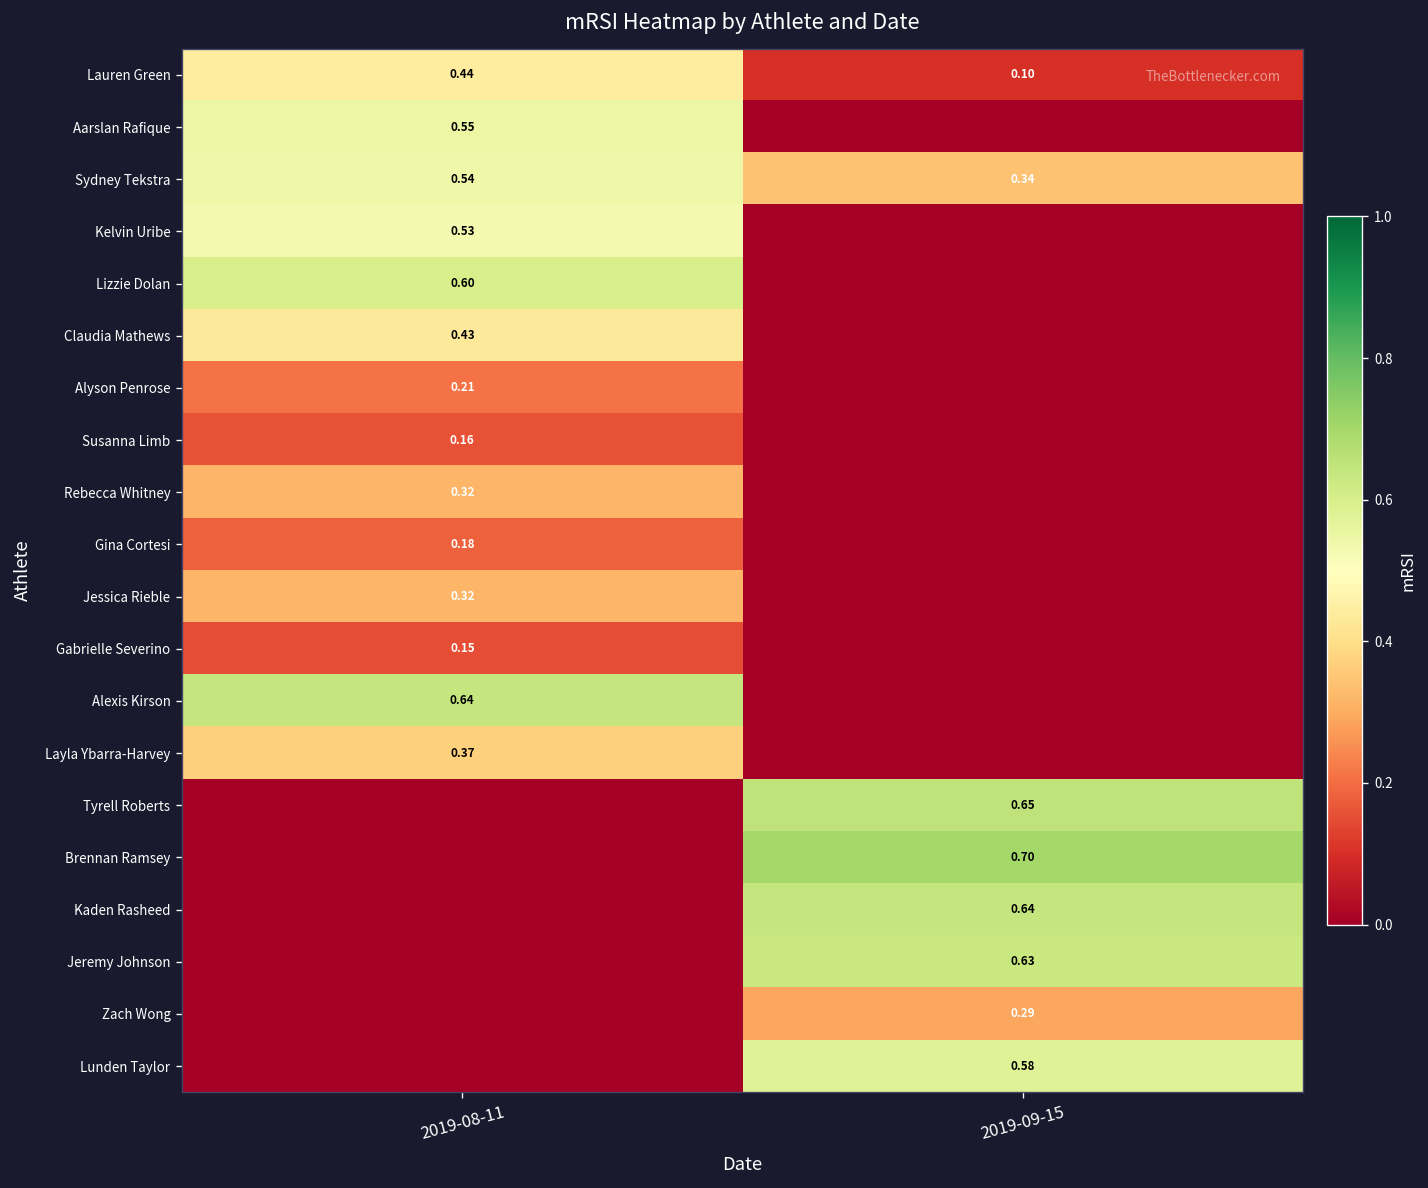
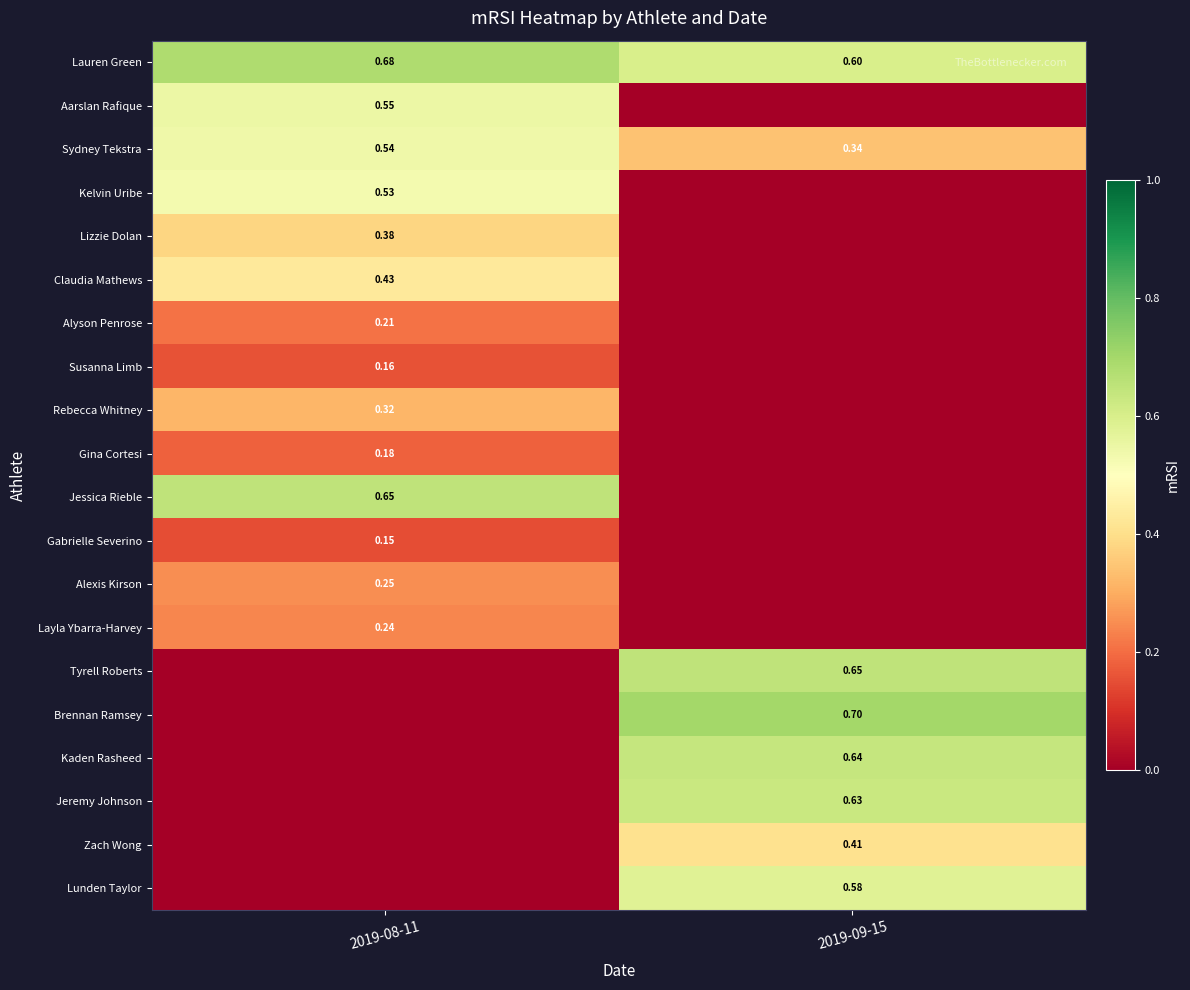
  {
    "Lauren Green": {
-     "2019-08-11": 0.44,
-     "2019-09-15": 0.10
+     "2019-08-11": 0.68,
+     "2019-09-15": 0.60
    },
    "Aarslan Rafique": {
      "2019-08-11": 0.55
    },
    "Sydney Tekstra": {
      "2019-08-11": 0.54,
      "2019-09-15": 0.34
    },
    "Kelvin Uribe": {
      "2019-08-11": 0.53
    },
    "Lizzie Dolan": {
-     "2019-08-11": 0.60
+     "2019-08-11": 0.38
    },
    "Claudia Mathews": {
      "2019-08-11": 0.43
    },
    "Alyson Penrose": {
      "2019-08-11": 0.21
    },
    "Susanna Limb": {
      "2019-08-11": 0.16
    },
    "Rebecca Whitney": {
      "2019-08-11": 0.32
    },
    "Gina Cortesi": {
      "2019-08-11": 0.18
    },
    "Jessica Rieble": {
-     "2019-08-11": 0.32
+     "2019-08-11": 0.65
    },
    "Gabrielle Severino": {
      "2019-08-11": 0.15
    },
    "Alexis Kirson": {
-     "2019-08-11": 0.64
+     "2019-08-11": 0.25
    },
    "Layla Ybarra-Harvey": {
-     "2019-08-11": 0.37
+     "2019-08-11": 0.24
    },
    "Tyrell Roberts": {
      "2019-09-15": 0.65
    },
    "Brennan Ramsey": {
      "2019-09-15": 0.70
    },
    "Kaden Rasheed": {
      "2019-09-15": 0.64
    },
    "Jeremy Johnson": {
      "2019-09-15": 0.63
    },
    "Zach Wong": {
-     "2019-09-15": 0.29
+     "2019-09-15": 0.41
    },
    "Lunden Taylor": {
      "2019-09-15": 0.58
    }
  }
